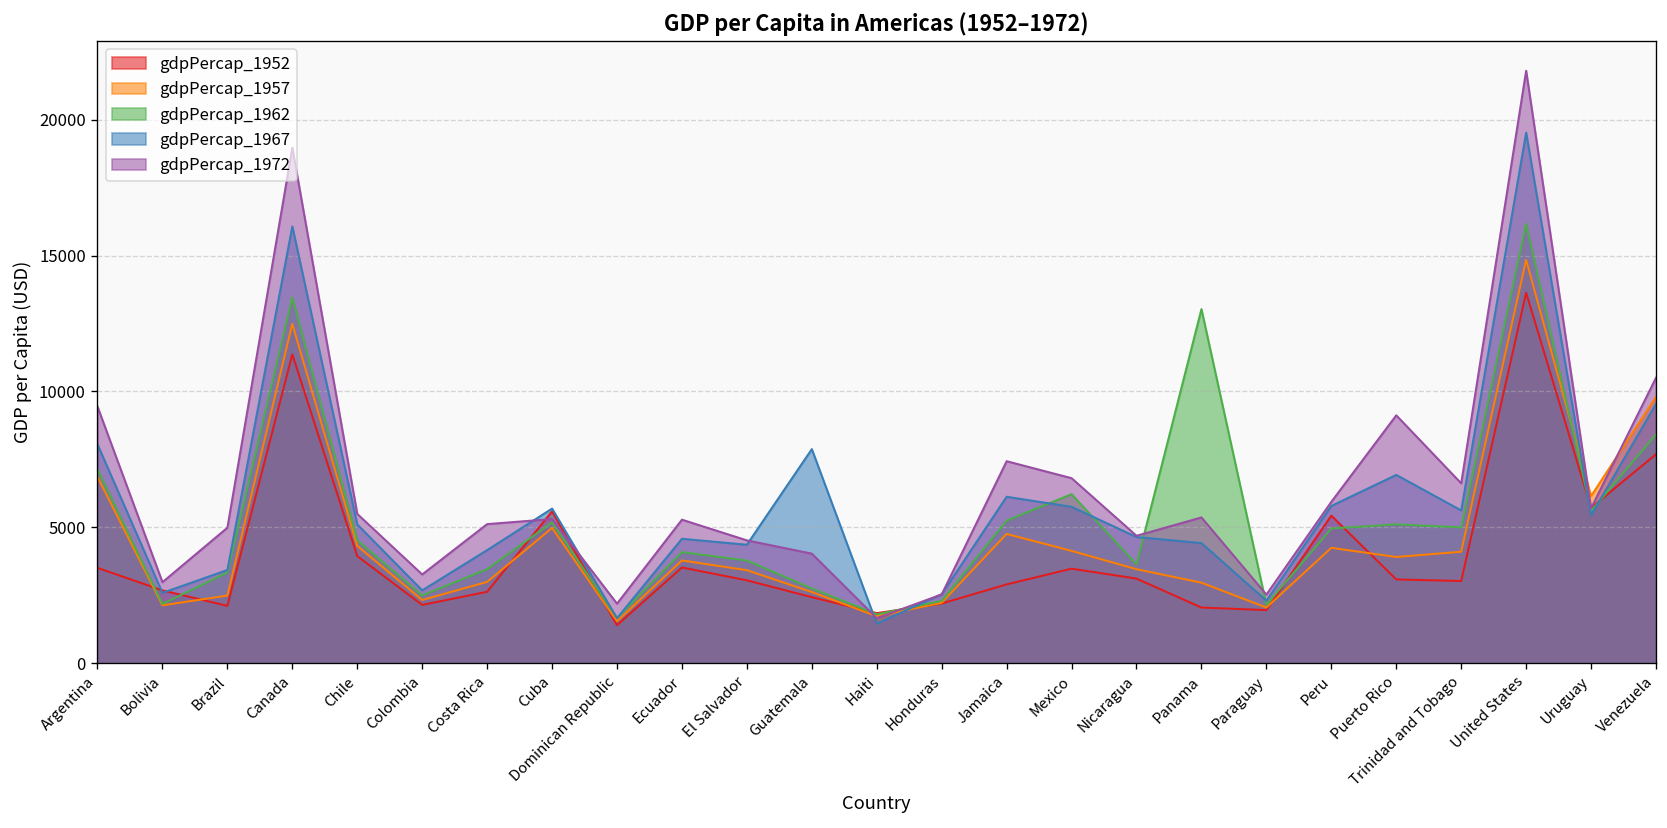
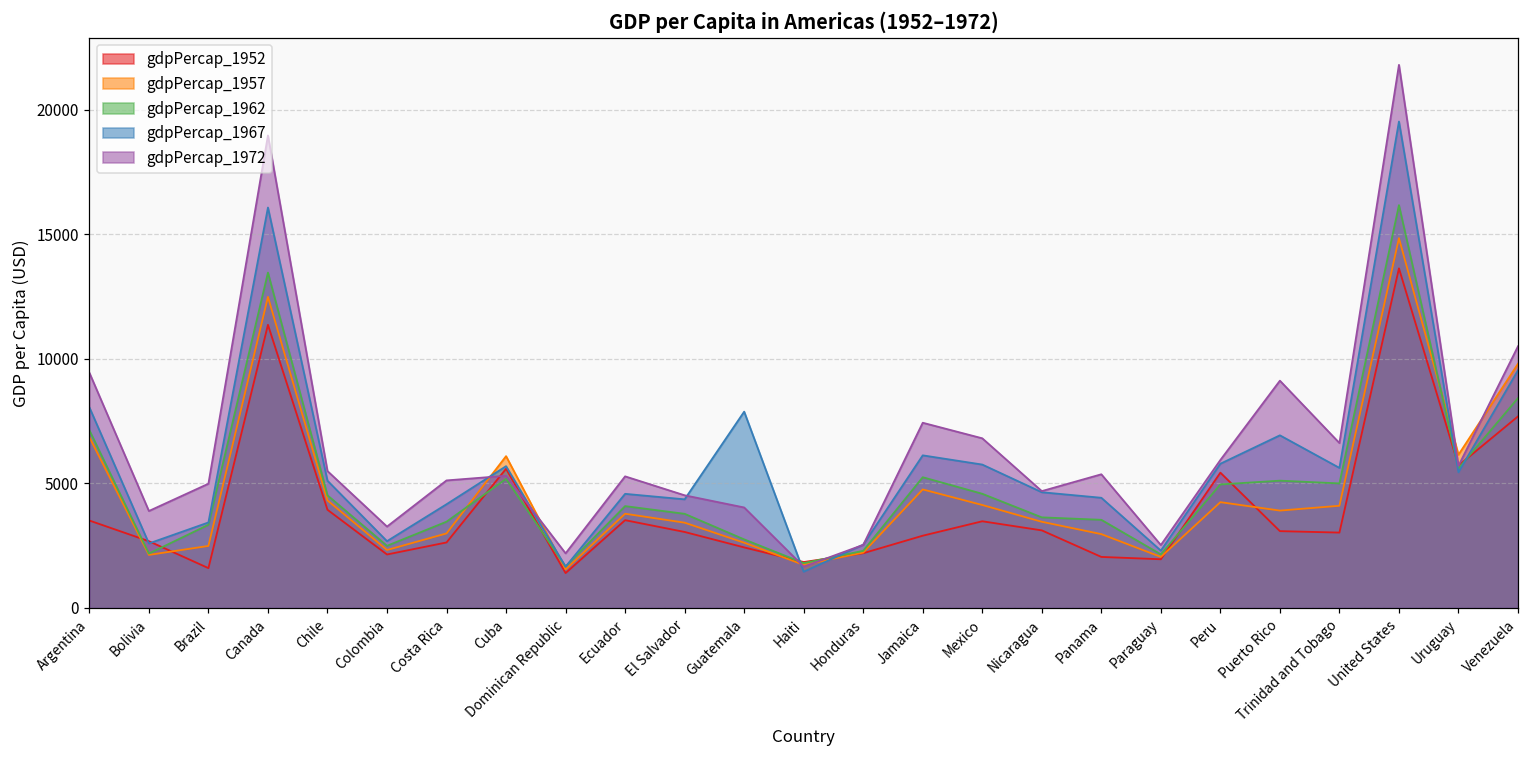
  {
    "gdpPercap_1952": {
      "Argentina": 3500,
-     "Brazil": 2100,
+     "Brazil": 1600,
      "Canada": 11400,
      "Chile": 3900,
      "Colombia": 2100,
      "Costa Rica": 2600,
      "Dominican Republic": 1400,
      "Ecuador": 3500,
      "El Salvador": 3000,
      "Guatemala": 2400,
      "Jamaica": 2900,
      "Mexico": 3500,
      "Nicaragua": 3100,
      "Panama": 2000,
      "Peru": 5400,
      "Puerto Rico": 3100,
      "Trinidad and Tobago": 3000,
      "United States": 13600,
      "Venezuela": 7700
    },
    "gdpPercap_1957": {
      "Argentina": 6900,
      "Brazil": 2500,
      "Canada": 12500,
      "Chile": 4300,
      "Colombia": 2300,
      "Costa Rica": 3000,
-     "Cuba": 5000,
+     "Cuba": 6100,
      "Ecuador": 3800,
      "El Salvador": 3400,
      "Guatemala": 2600,
      "Jamaica": 4800,
      "Mexico": 4100,
      "Nicaragua": 3500,
      "Panama": 3000,
      "Peru": 4200,
      "Puerto Rico": 3900,
      "Trinidad and Tobago": 4100,
      "United States": 14800,
      "Uruguay": 6200,
      "Venezuela": 9800
    },
    "gdpPercap_1962": {
      "Argentina": 7100,
      "Canada": 13500,
      "Chile": 4500,
      "Colombia": 2500,
      "Costa Rica": 3500,
      "Cuba": 5200,
      "Ecuador": 4100,
      "El Salvador": 3800,
      "Guatemala": 2800,
      "Jamaica": 5200,
-     "Mexico": 6200,
+     "Mexico": 4600,
      "Nicaragua": 3600,
-     "Panama": 13000,
+     "Panama": 3500,
      "Peru": 5000,
      "Puerto Rico": 5100,
      "Trinidad and Tobago": 5000,
      "United States": 16200,
      "Venezuela": 8400
    },
    "gdpPercap_1967": {
      "Argentina": 8100,
      "Canada": 16100,
      "Chile": 5100,
      "Colombia": 2700,
      "Costa Rica": 4200,
      "Ecuador": 4600,
      "El Salvador": 4400,
      "Guatemala": 7900,
      "Haiti": 1500,
      "Jamaica": 6100,
      "Mexico": 5800,
      "Panama": 4400,
      "Paraguay": 2300,
      "Peru": 5800,
      "Puerto Rico": 6900,
      "Trinidad and Tobago": 5600,
      "United States": 19500,
      "Uruguay": 5400,
      "Venezuela": 9500
    },
    "gdpPercap_1972": {
      "Argentina": 9400,
-     "Bolivia": 3000,
+     "Bolivia": 3900,
      "Brazil": 5000,
      "Chile": 5500,
      "Colombia": 3300,
      "Costa Rica": 5100,
      "Cuba": 5300,
      "Dominican Republic": 2200,
      "Ecuador": 5300,
      "El Salvador": 4500,
      "Guatemala": 4000,
      "Jamaica": 7400,
      "Mexico": 6800,
      "Panama": 5400,
      "Paraguay": 2500,
      "Peru": 5900,
      "Puerto Rico": 9100,
      "Trinidad and Tobago": 6600,
      "United States": 21800,
      "Venezuela": 10500
    }
  }
